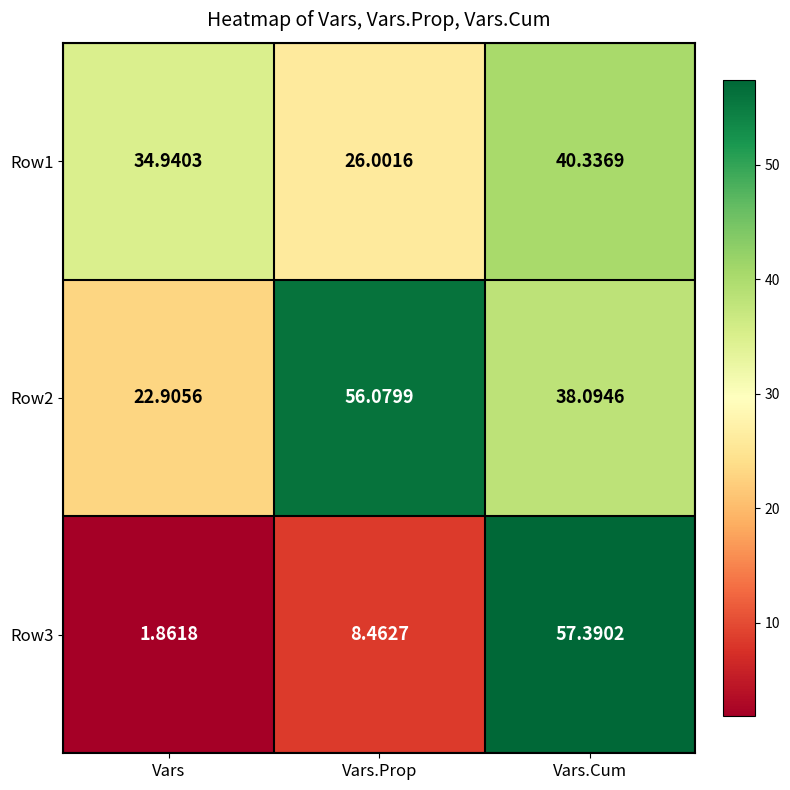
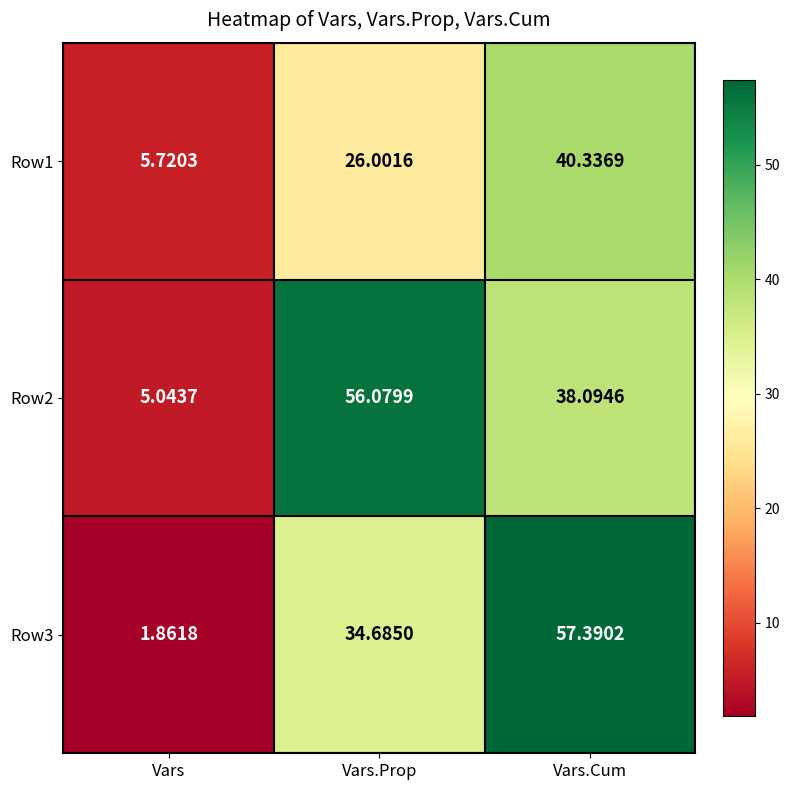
  {
    "Row1": {
-     "Vars": 34.9403,
+     "Vars": 5.7203,
      "Vars.Prop": 26.0016,
      "Vars.Cum": 40.3369
    },
    "Row2": {
-     "Vars": 22.9056,
+     "Vars": 5.0437,
      "Vars.Prop": 56.0799,
      "Vars.Cum": 38.0946
    },
    "Row3": {
      "Vars": 1.8618,
-     "Vars.Prop": 8.4627,
+     "Vars.Prop": 34.6850,
      "Vars.Cum": 57.3902
    }
  }
